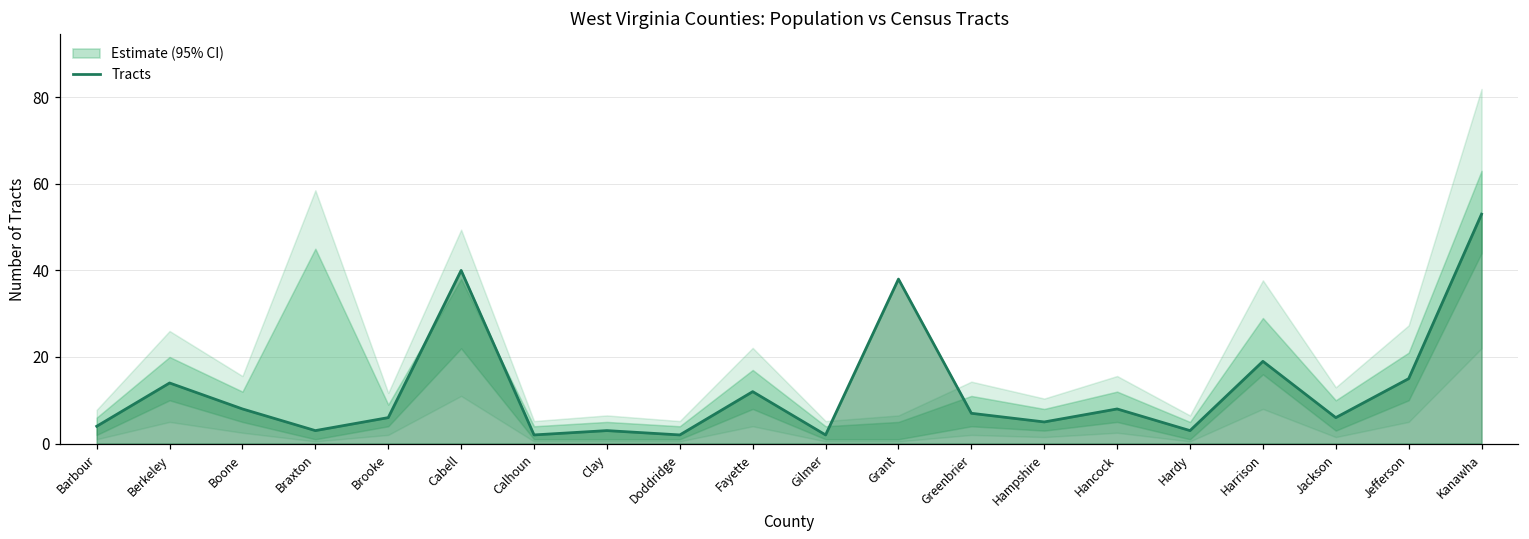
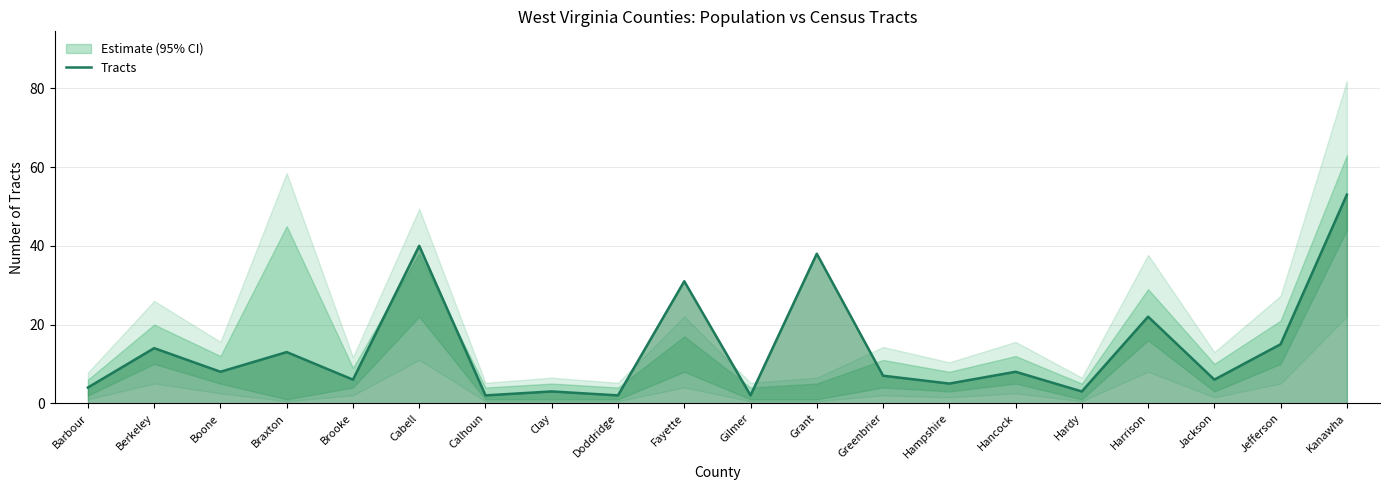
  {
    "Tracts": {
      "Barbour": 4,
      "Berkeley": 14,
      "Boone": 8,
-     "Braxton": 3,
+     "Braxton": 13,
      "Brooke": 6,
      "Cabell": 40,
      "Calhoun": 2,
      "Clay": 3,
      "Doddridge": 2,
-     "Fayette": 12,
+     "Fayette": 31,
      "Gilmer": 2,
      "Grant": 38,
      "Greenbrier": 7,
      "Hampshire": 5,
      "Hancock": 8,
      "Hardy": 3,
-     "Harrison": 19,
+     "Harrison": 22,
      "Jackson": 6,
      "Jefferson": 15,
      "Kanawha": 53
    }
  }
